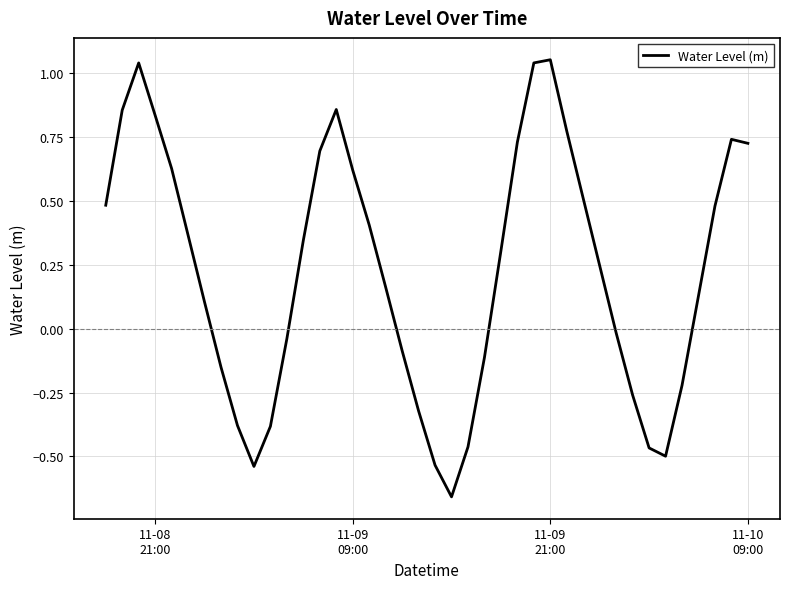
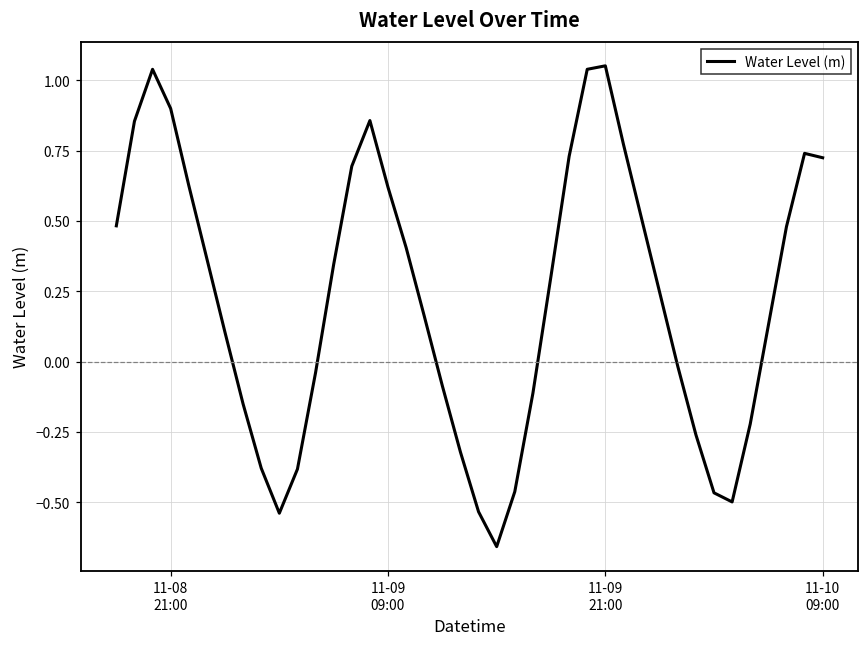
  {
-   "11-08 21:00": 0.83,
+   "11-08 21:00": 0.90,
    "11-09 09:00": 0.62,
    "11-09 21:00": 1.05,
    "11-10 09:00": 0.72
  }
